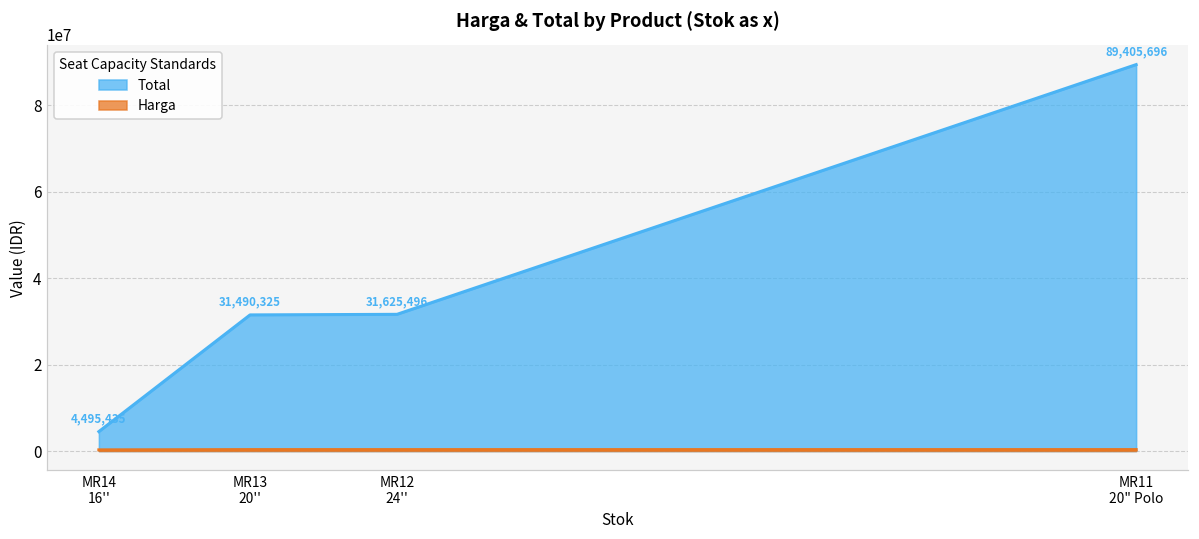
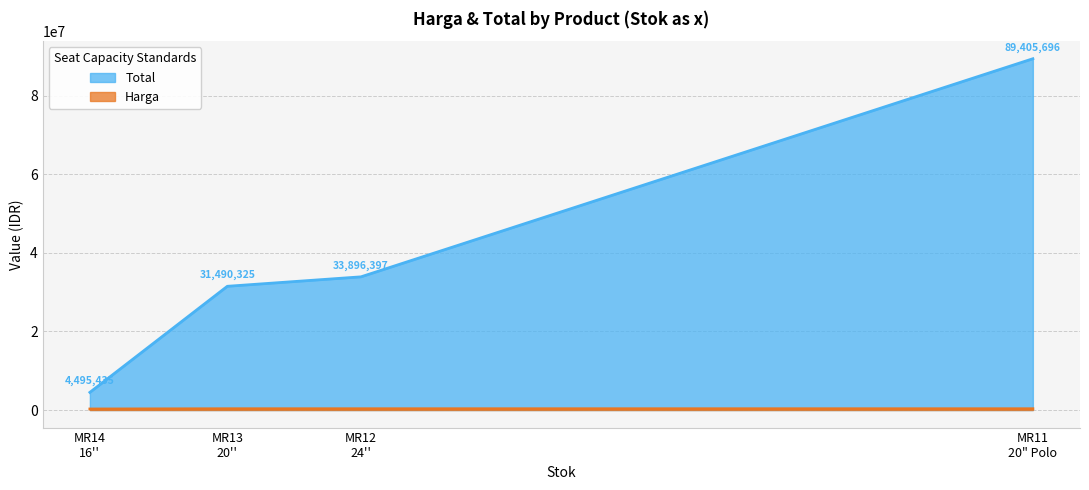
  {
    "Total": {
      "MR14 16''": "4,495,435",
      "MR13 20''": "31,490,325",
-     "MR12 24''": "31,625,496",
+     "MR12 24''": "33,896,397",
      "MR11 20\" Polo": "89,405,696"
    },
    "Harga": {
      "MR14 16''": "0",
      "MR13 20''": "0",
      "MR12 24''": "0",
      "MR11 20\" Polo": "0"
    }
  }
